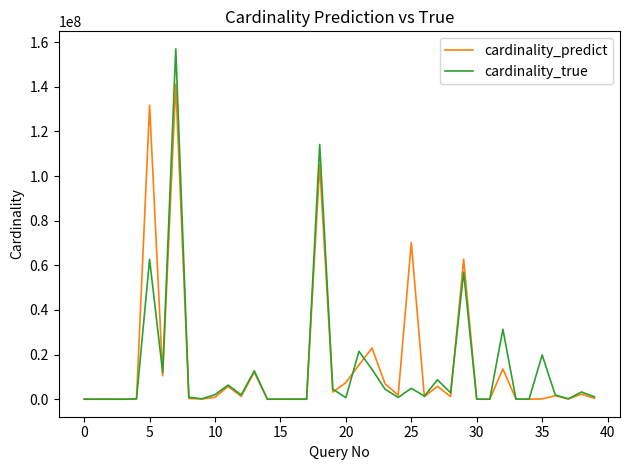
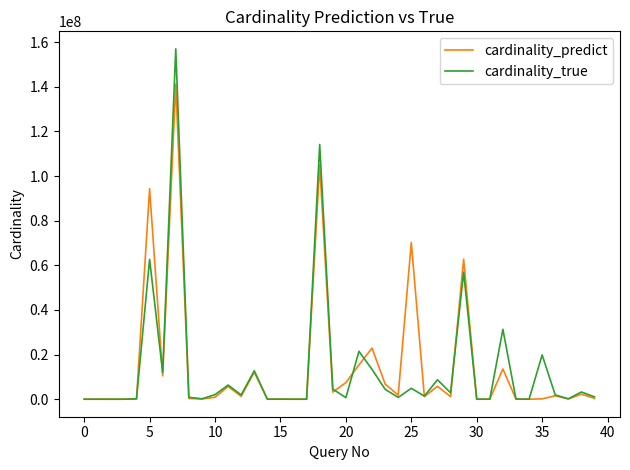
  {
    "cardinality_predict": {
-     "5": 132000000,
+     "5": 94000000,
      "10": 1000000,
      "20": 7000000,
      "25": 70000000,
      "35": 0
    },
    "cardinality_true": {
      "5": 63000000,
      "10": 2000000,
      "20": 1000000,
      "25": 5000000,
      "35": 20000000
    }
  }
